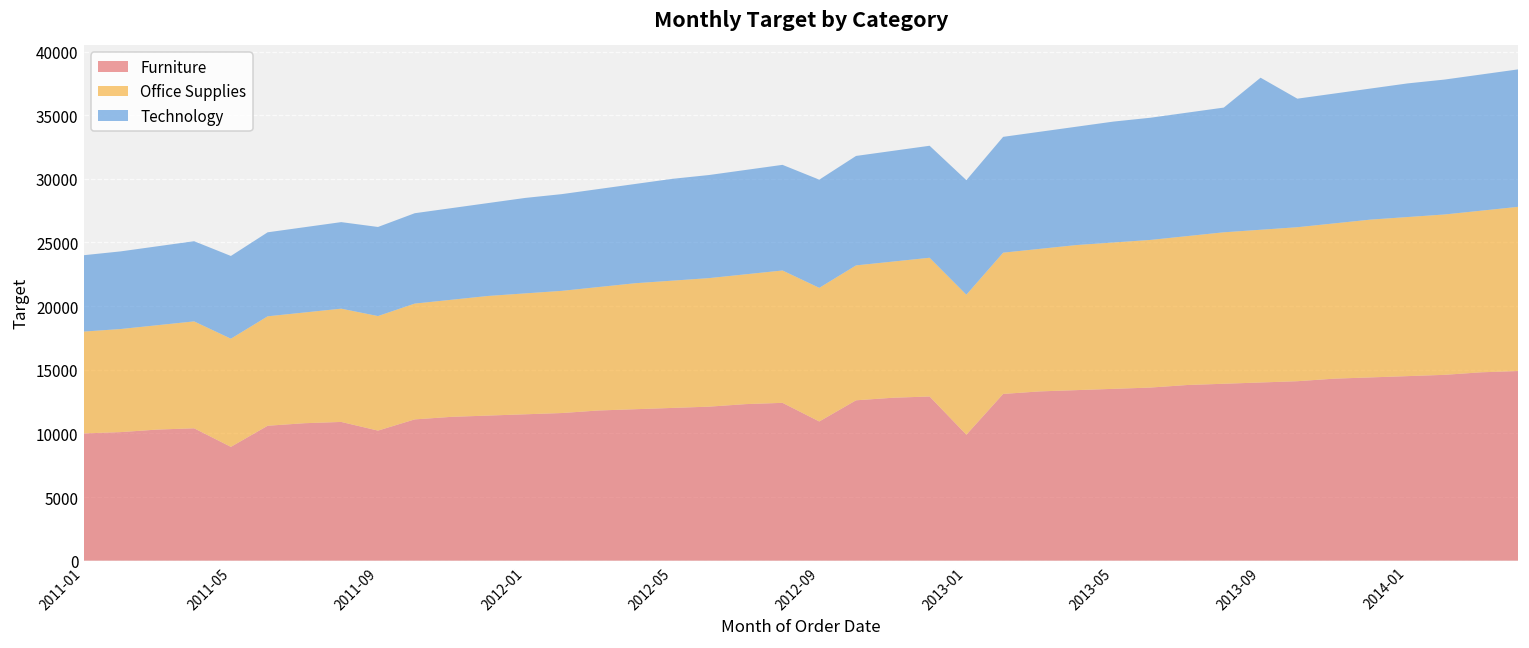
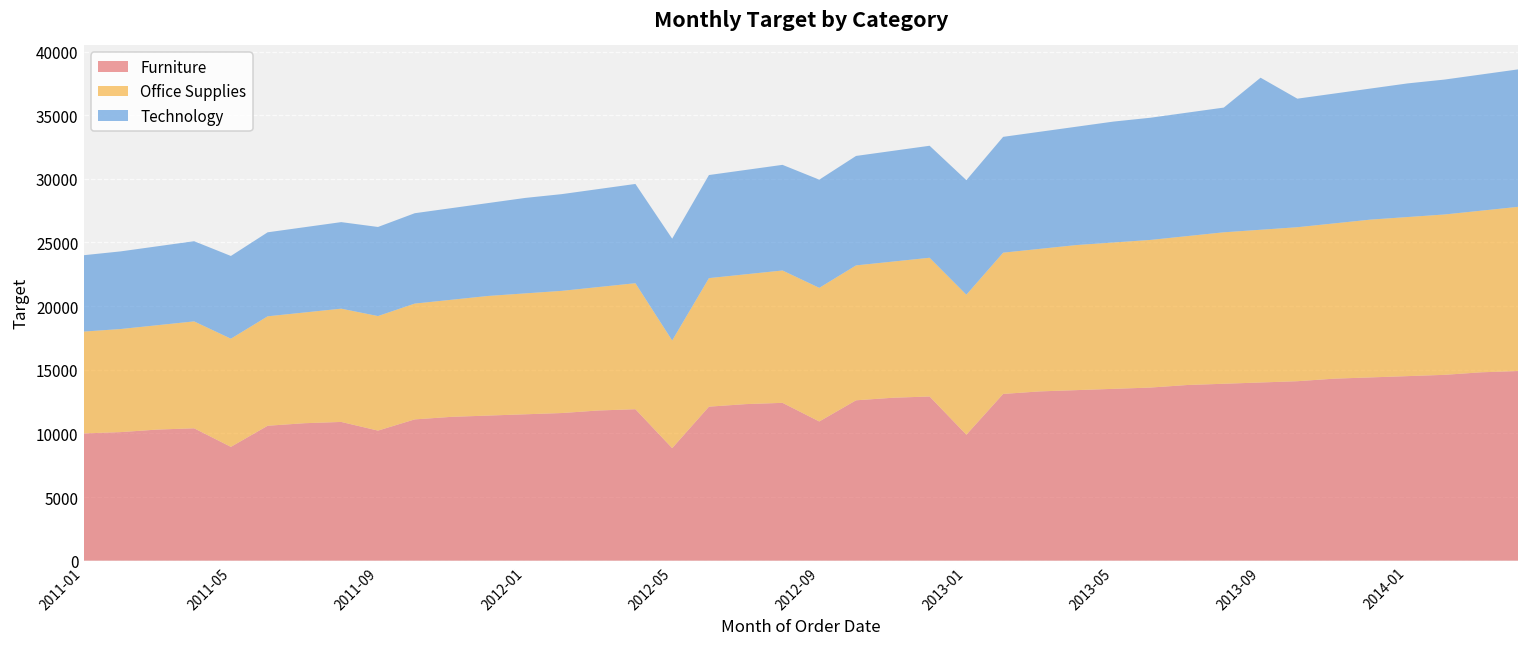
  {
    "Furniture": {
      "2011-01": 10000,
      "2011-05": 8900,
      "2011-09": 10200,
      "2012-01": 11500,
-     "2012-05": 12000,
+     "2012-05": 8800,
      "2012-09": 10900,
      "2013-01": 9900,
      "2013-05": 13500,
      "2013-09": 14000,
      "2014-01": 14500
    },
    "Office Supplies": {
      "2011-01": 8000,
      "2011-05": 8500,
      "2011-09": 9000,
      "2012-01": 9500,
-     "2012-05": 10000,
+     "2012-05": 8500,
      "2012-09": 10500,
      "2013-01": 11000,
      "2013-05": 11500,
      "2013-09": 12000,
      "2014-01": 12500
    },
    "Technology": {
      "2011-01": 6000,
      "2011-05": 6500,
      "2011-09": 7000,
      "2012-01": 7500,
      "2012-05": 8000,
      "2012-09": 8500,
      "2013-01": 9000,
      "2013-05": 9500,
      "2013-09": 11900,
      "2014-01": 10500
    }
  }
